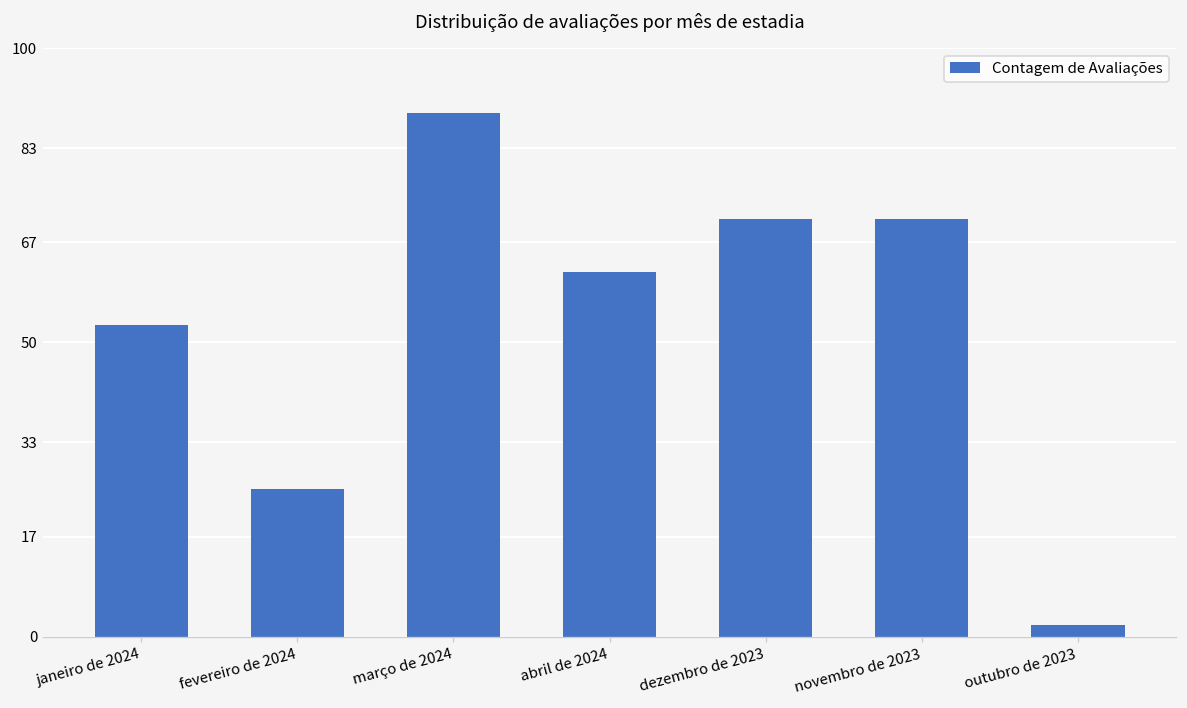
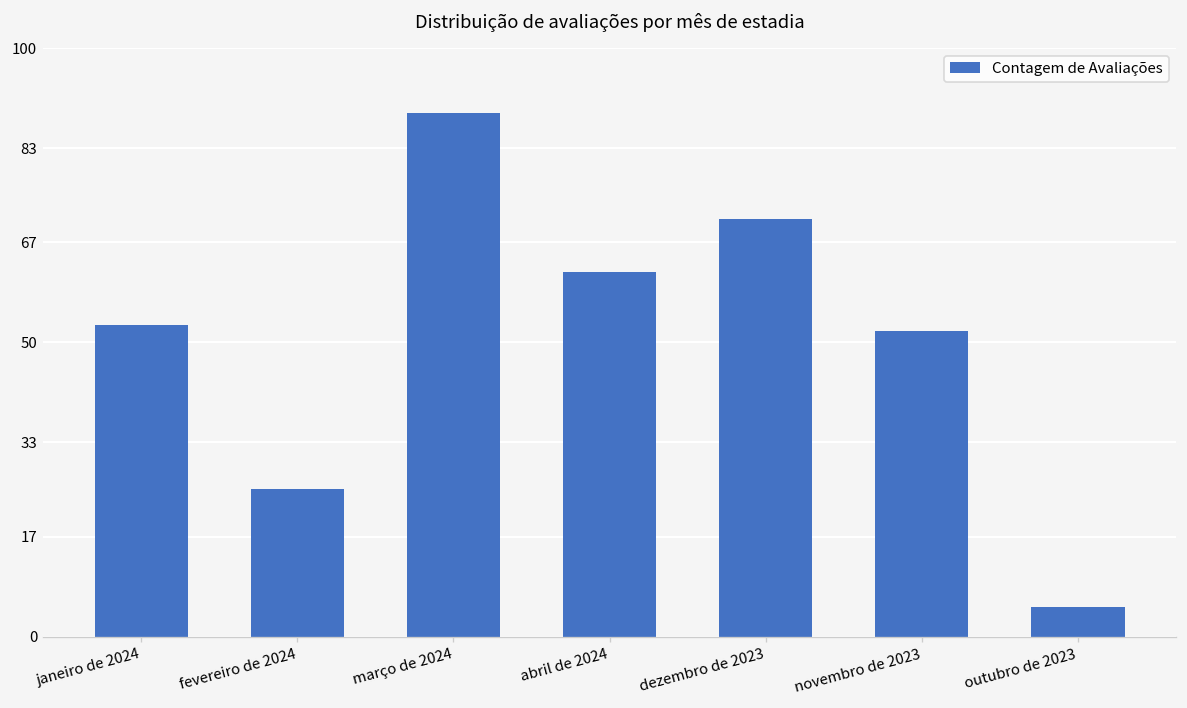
  {
    "janeiro de 2024": 53,
    "fevereiro de 2024": 25,
    "março de 2024": 89,
    "abril de 2024": 62,
    "dezembro de 2023": 71,
-   "novembro de 2023": 71,
-   "outubro de 2023": 2
+   "novembro de 2023": 52,
+   "outubro de 2023": 5
  }
